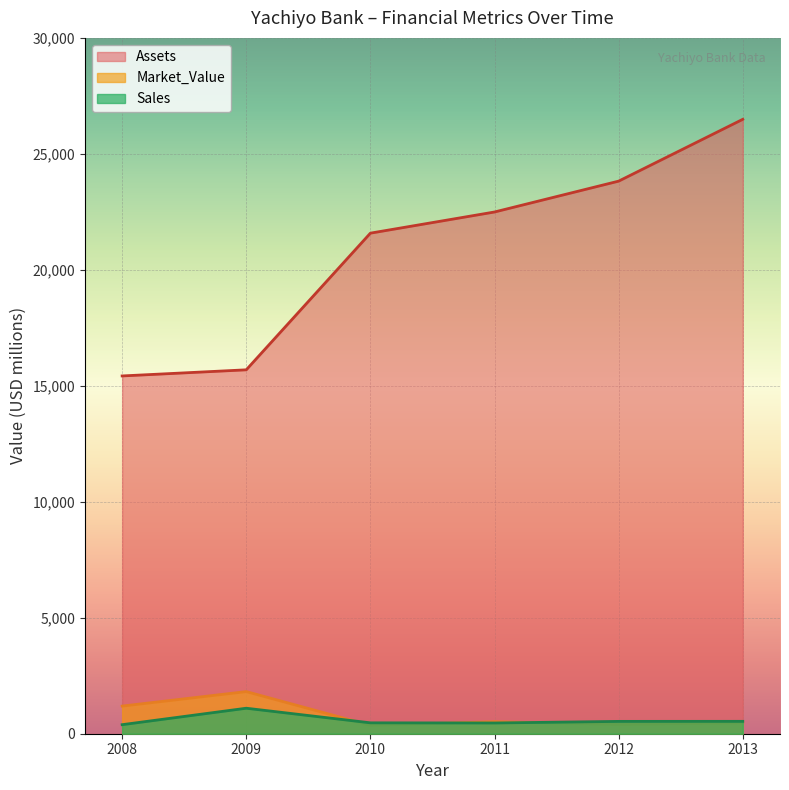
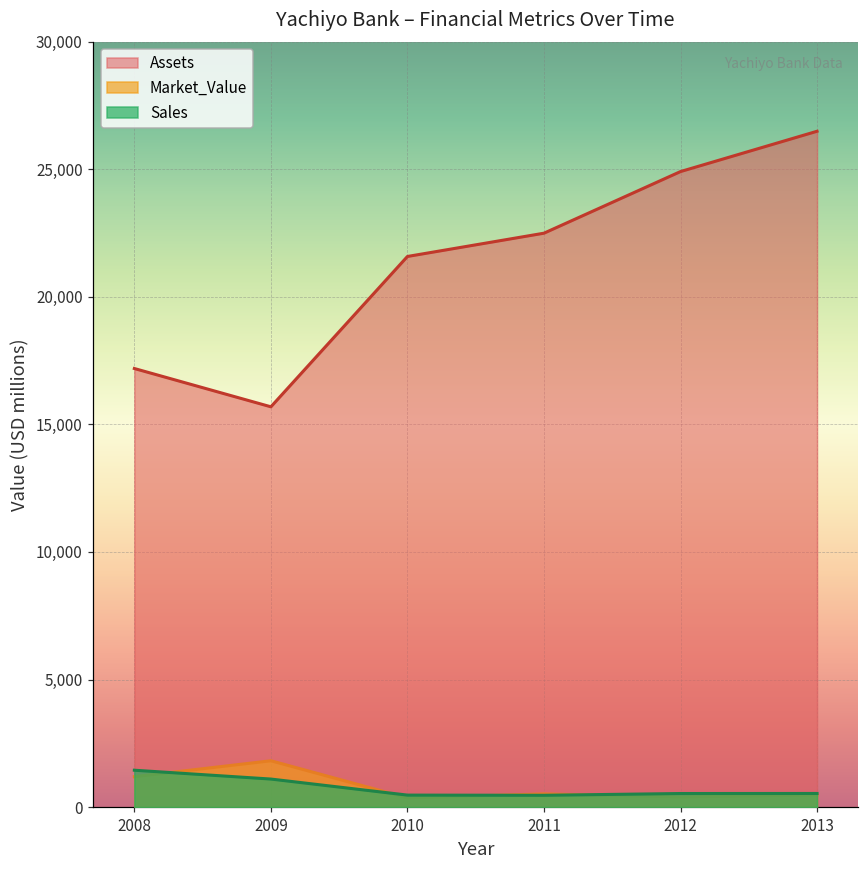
  {
    "Assets": {
-     "2008": "15,400",
+     "2008": "17,200",
      "2009": "15,700",
      "2010": "21,600",
      "2011": "22,500",
-     "2012": "23,800",
+     "2012": "24,900",
      "2013": "26,500"
    },
    "Market_Value": {
      "2008": "1,200",
      "2009": "1,800",
      "2010": "400",
      "2012": "400"
    },
    "Sales": {
-     "2008": "400",
+     "2008": "1,400",
      "2009": "1,100",
      "2010": "500",
      "2012": "500"
    }
  }
